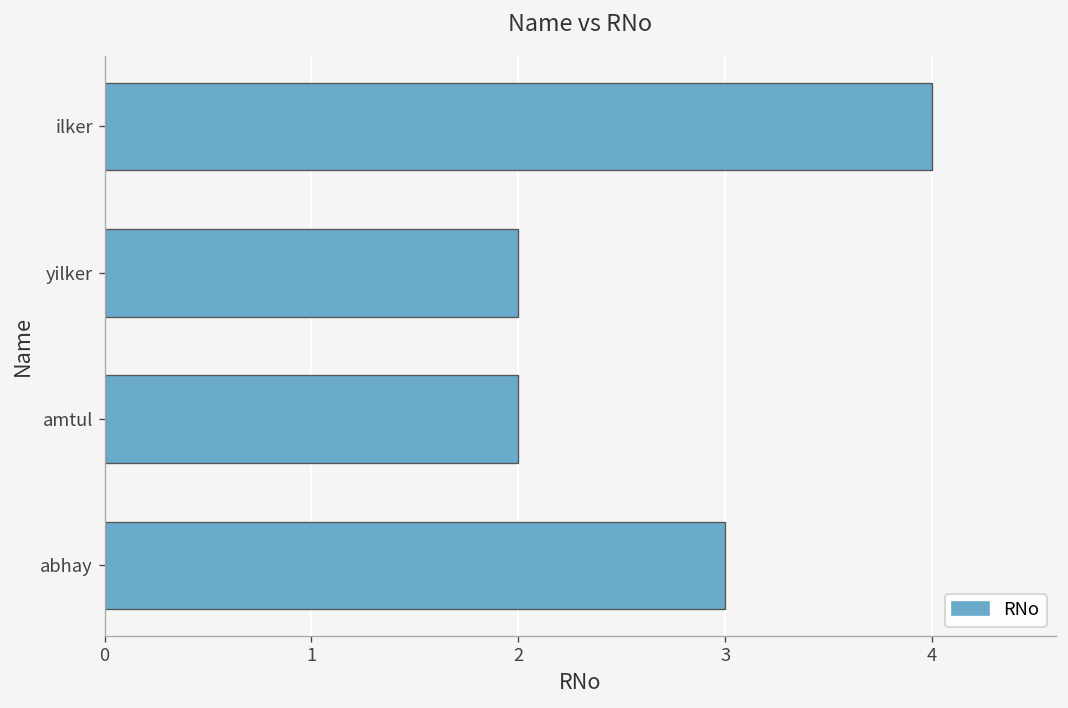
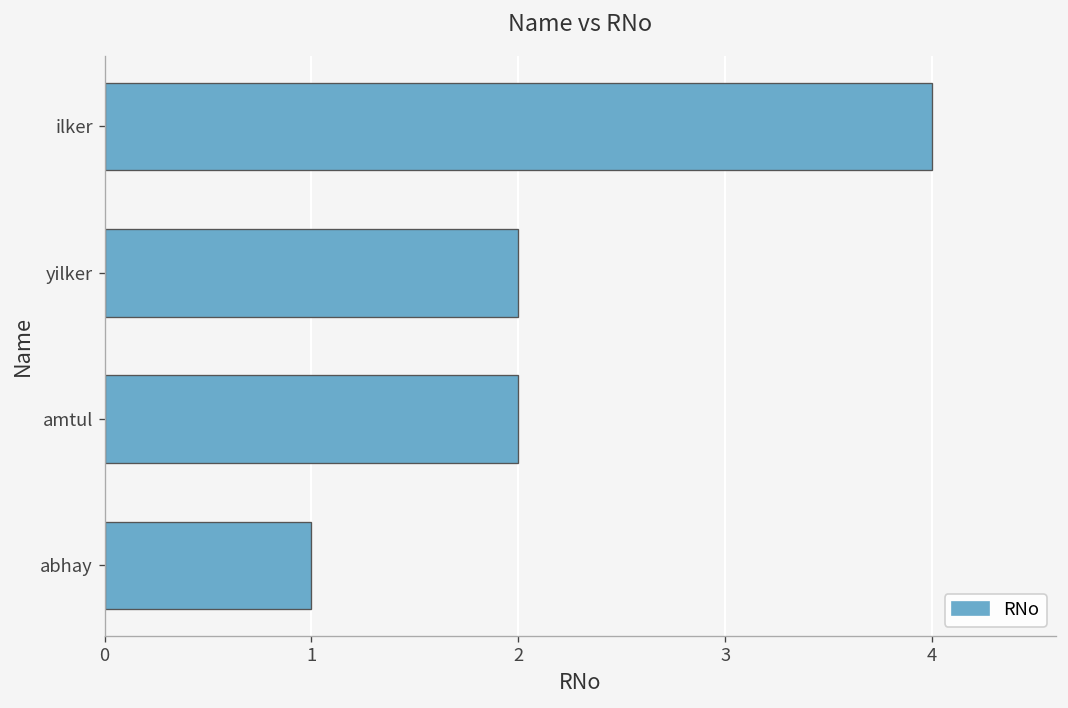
  {
    "ilker": 4,
    "yilker": 2,
    "amtul": 2,
-   "abhay": 3
+   "abhay": 1
  }
